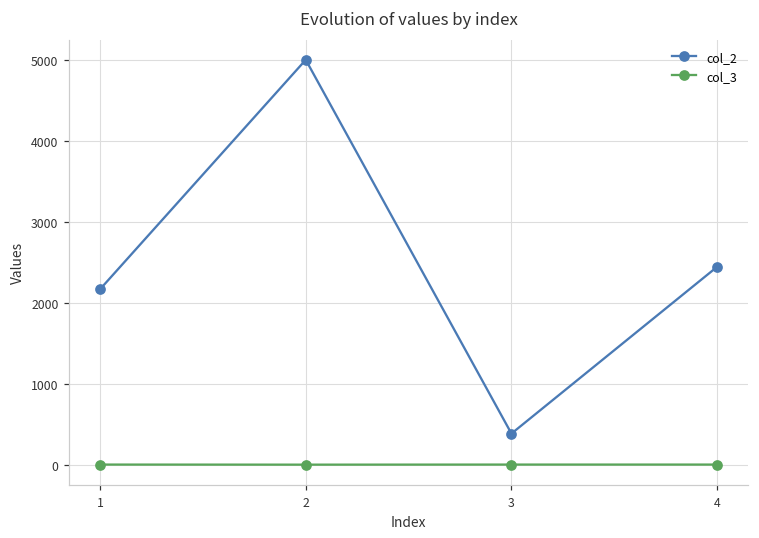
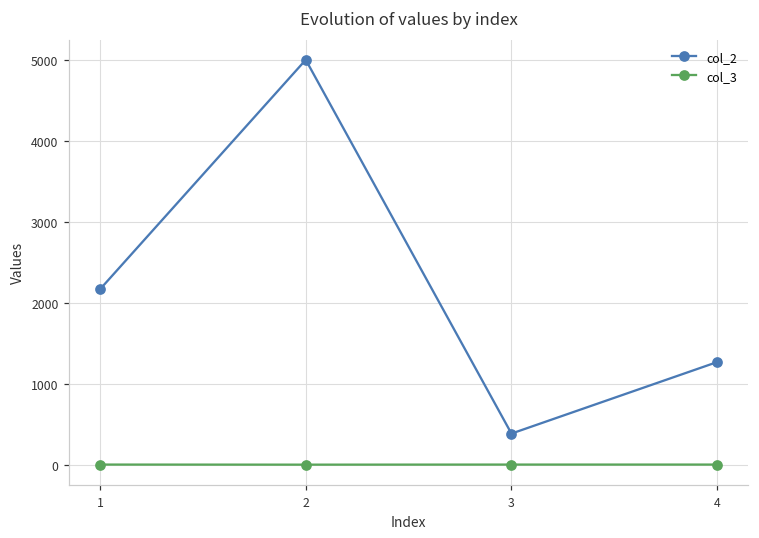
  {
    "col_2": {
      "1": 2200,
      "2": 5000,
      "3": 400,
-     "4": 2400
+     "4": 1300
    },
    "col_3": {
      "1": 0,
      "2": 0,
      "3": 0,
      "4": 0
    }
  }
